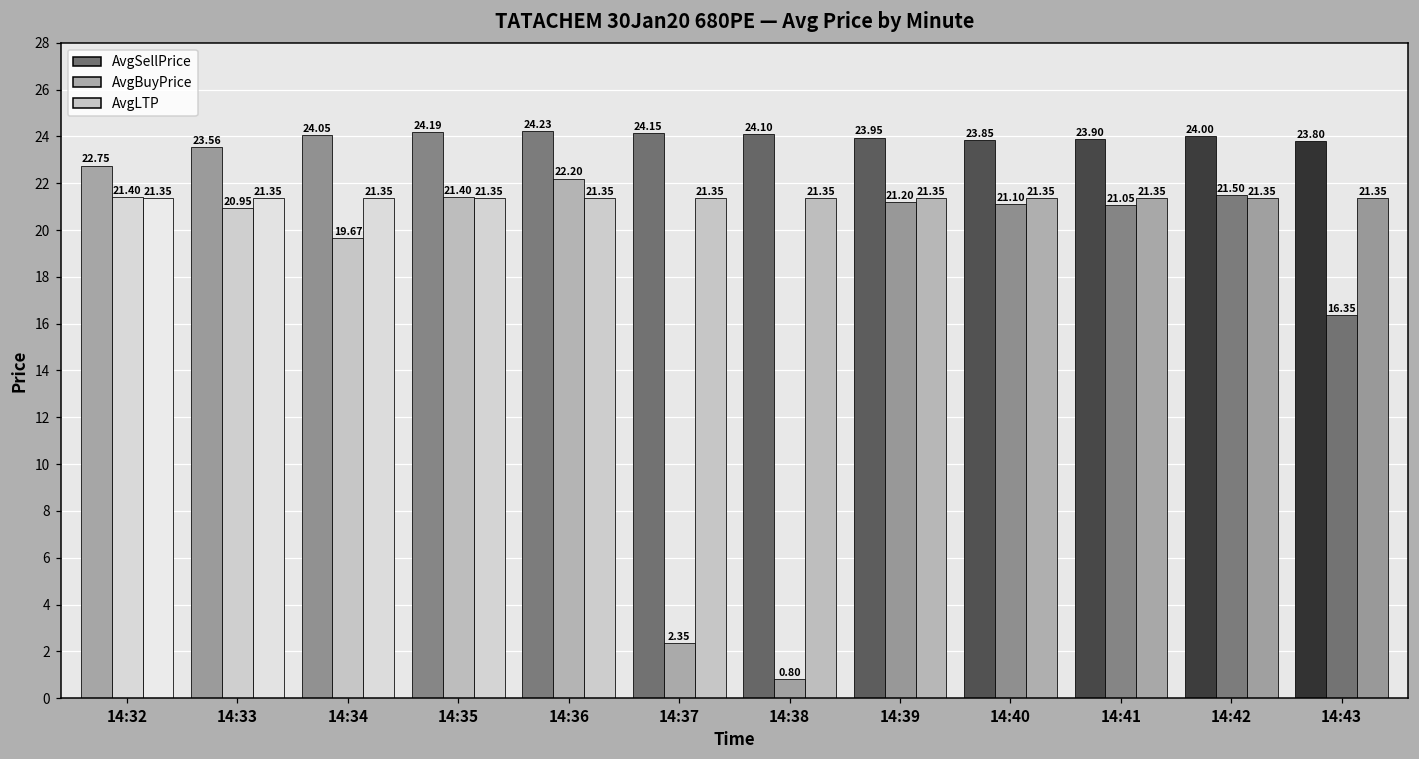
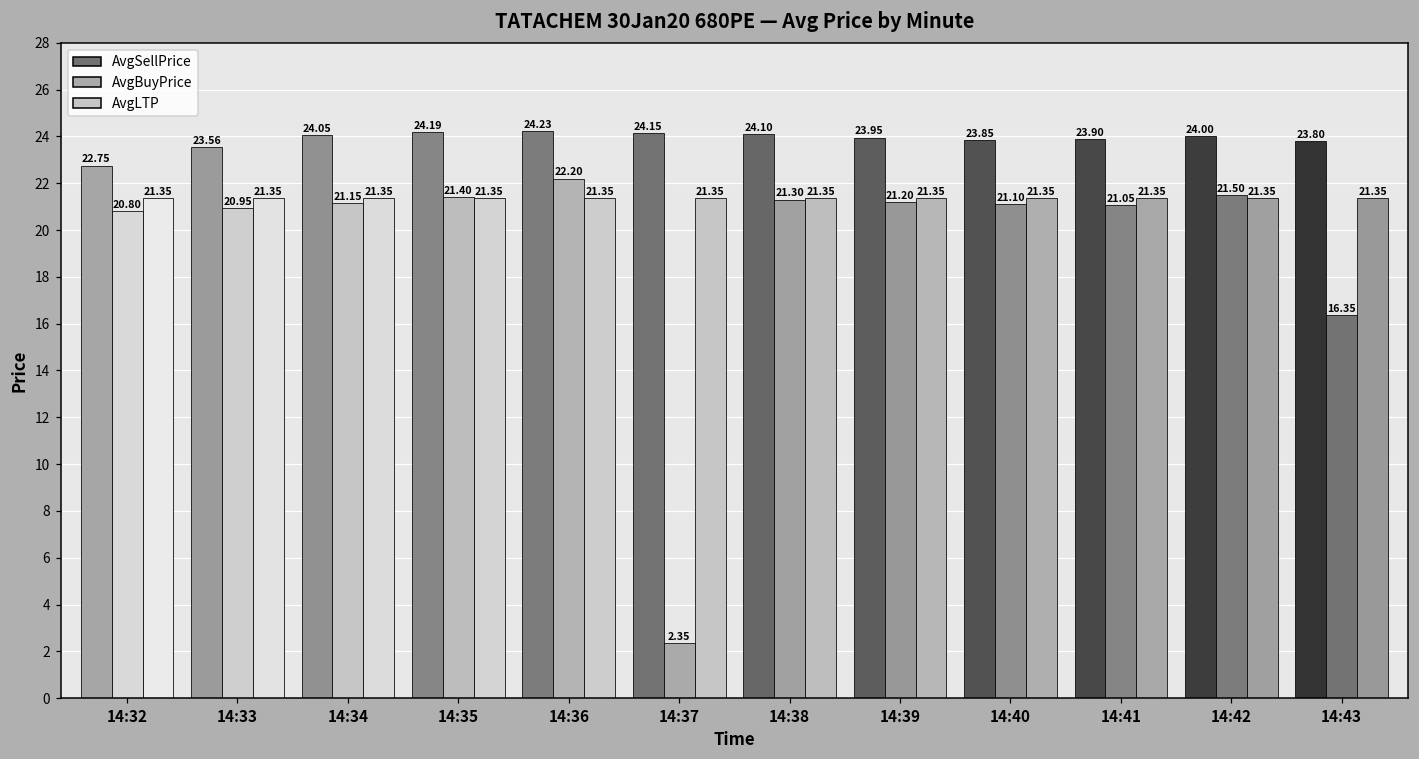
  {
-   "14:32": 21.40,
+   "14:32": 20.80,
    "14:33": 20.95,
-   "14:34": 19.67,
+   "14:34": 21.15,
    "14:35": 21.40,
    "14:36": 22.20,
    "14:37": 2.35,
-   "14:38": 0.80,
+   "14:38": 21.30,
    "14:39": 21.20,
    "14:40": 21.10,
    "14:41": 21.05,
    "14:42": 21.50,
    "14:43": 16.35
  }
